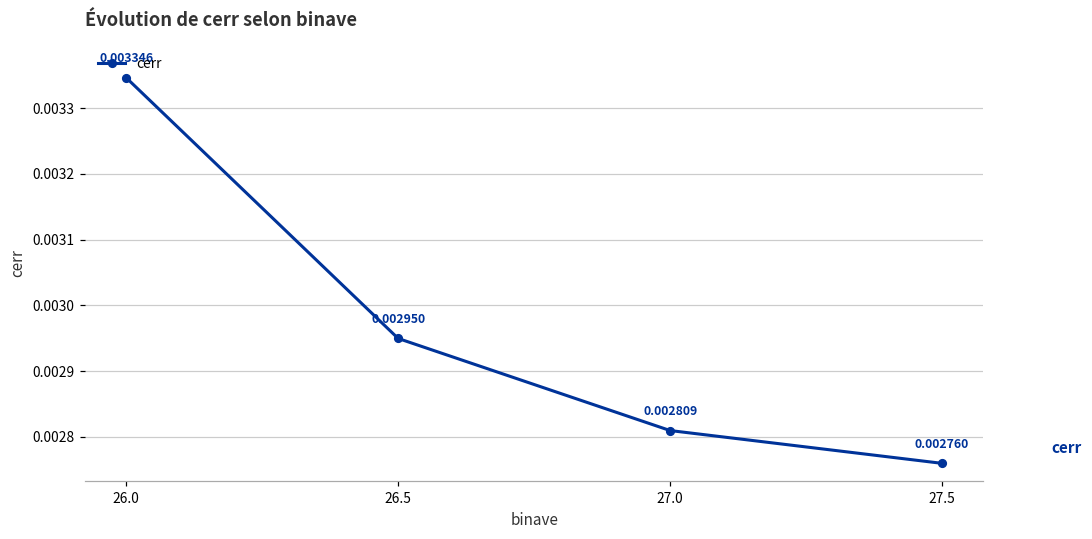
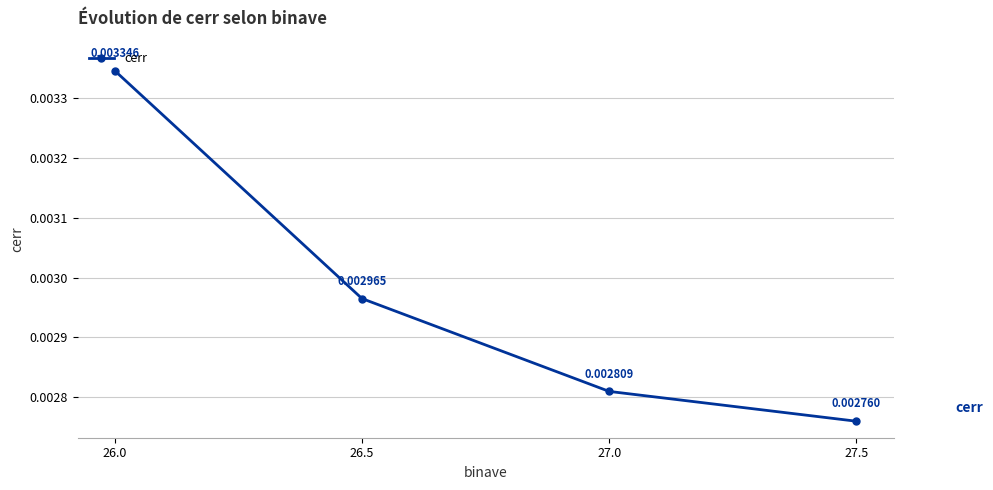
  {
    "26.0": 0.003346,
-   "26.5": 0.002950,
+   "26.5": 0.002965,
    "27.0": 0.002809,
    "27.5": 0.002760
  }
